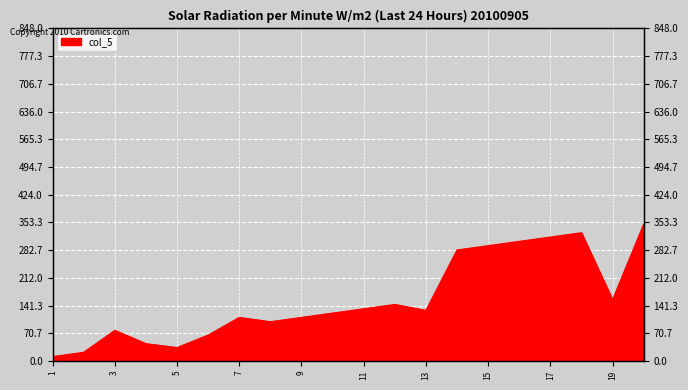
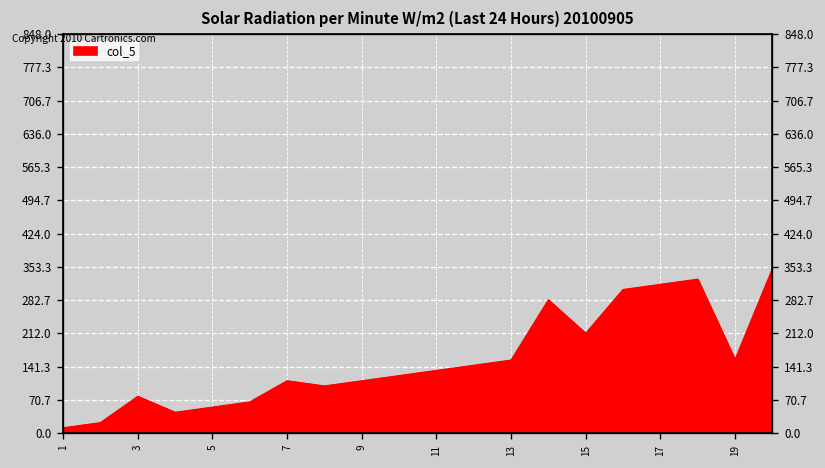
  {
    "1": 10,
    "3": 80,
-   "5": 30,
+   "5": 60,
    "7": 110,
    "9": 110,
    "11": 130,
-   "13": 130,
-   "15": 290,
+   "13": 160,
+   "15": 210,
    "17": 320,
    "19": 160
  }
